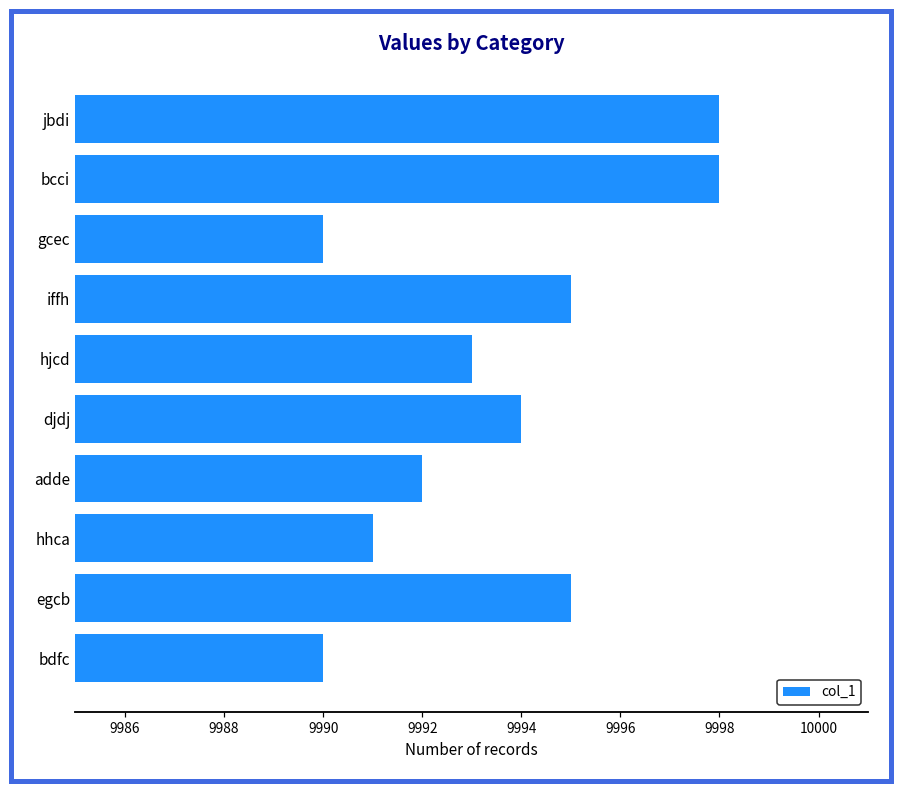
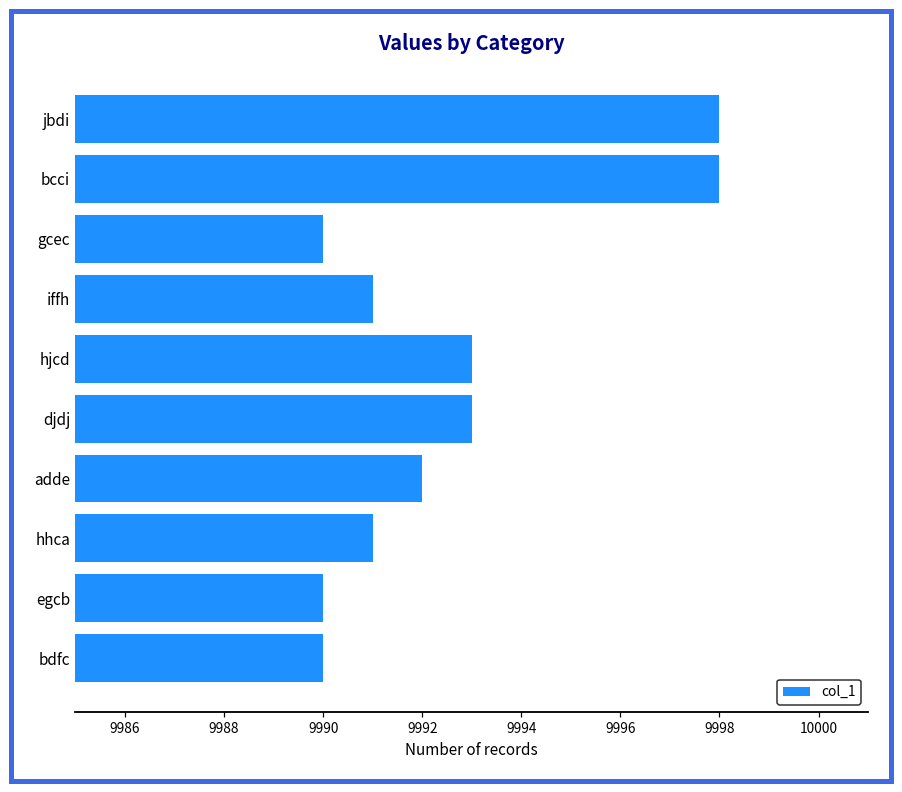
  {
    "jbdi": 9998,
    "bcci": 9998,
    "gcec": 9990,
-   "iffh": 9995,
+   "iffh": 9991,
    "hjcd": 9993,
-   "djdj": 9994,
+   "djdj": 9993,
    "adde": 9992,
    "hhca": 9991,
-   "egcb": 9995,
+   "egcb": 9990,
    "bdfc": 9990
  }
